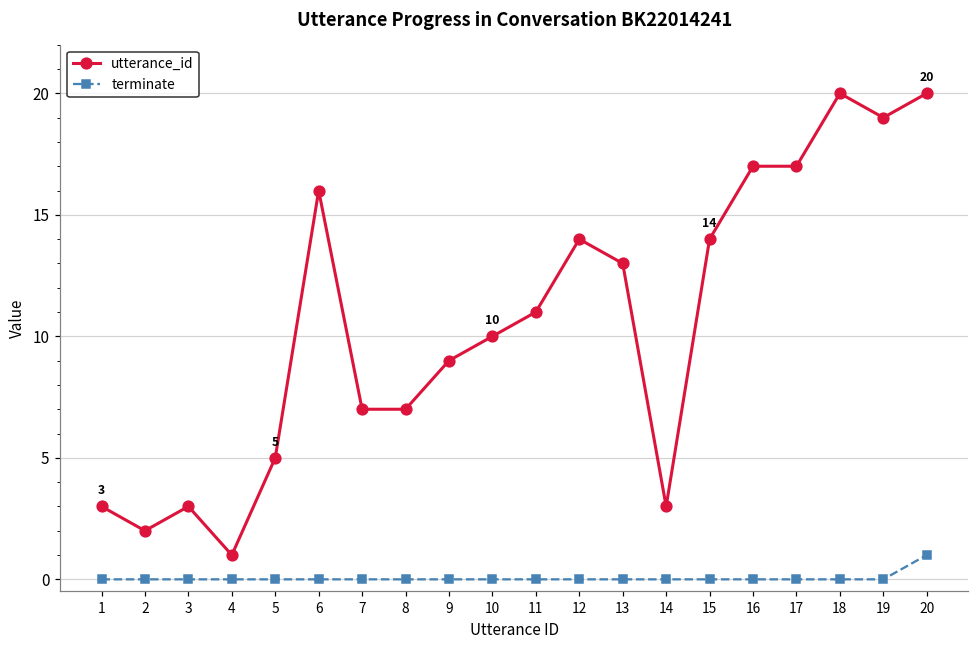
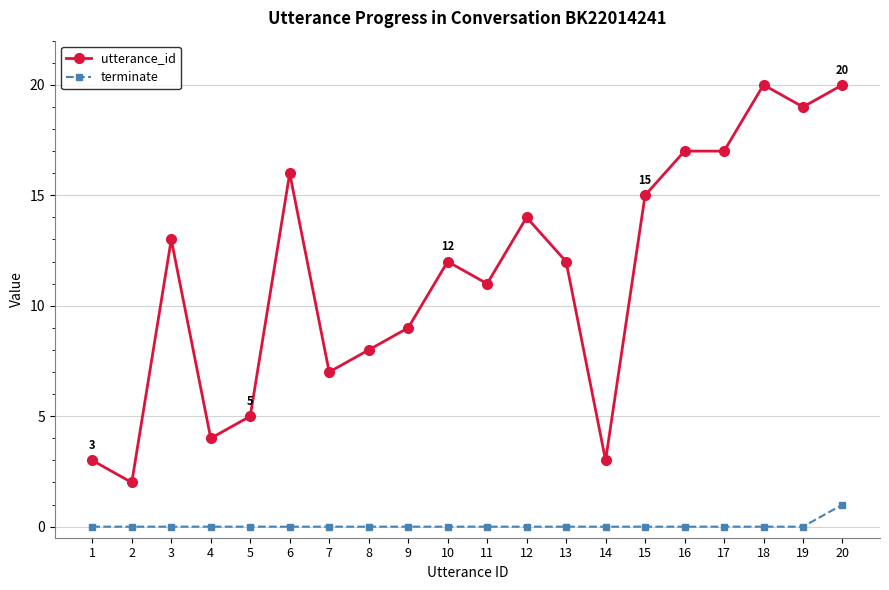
  {
    "utterance_id": {
      "1": 3,
-     "3": 3,
-     "4": 1,
+     "3": 13,
+     "4": 4,
      "5": 5,
-     "8": 7,
-     "10": 10,
-     "13": 13,
-     "15": 14,
+     "8": 8,
+     "10": 12,
+     "13": 12,
+     "15": 15,
      "20": 20
    },
    "terminate": {
      "1": 0,
      "2": 0,
      "3": 0,
      "4": 0,
      "5": 0,
      "6": 0,
      "7": 0,
      "8": 0,
      "9": 0,
      "10": 0,
      "11": 0,
      "12": 0,
      "13": 0,
      "14": 0,
      "15": 0,
      "16": 0,
      "17": 0,
      "18": 0,
      "19": 0,
      "20": 1
    }
  }
